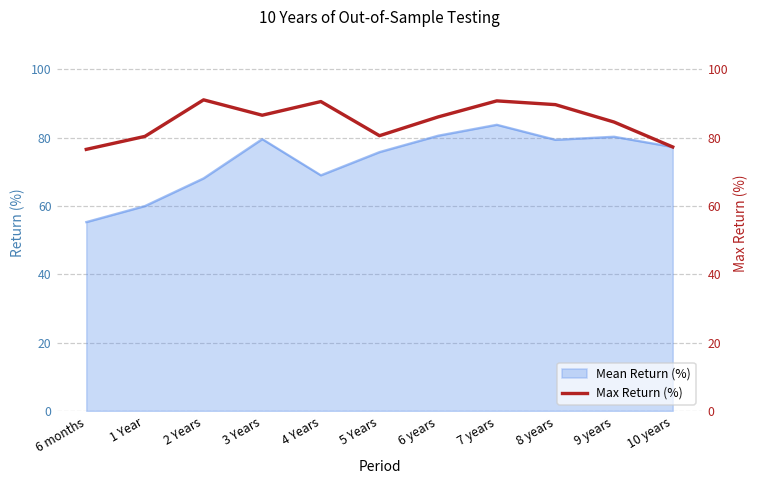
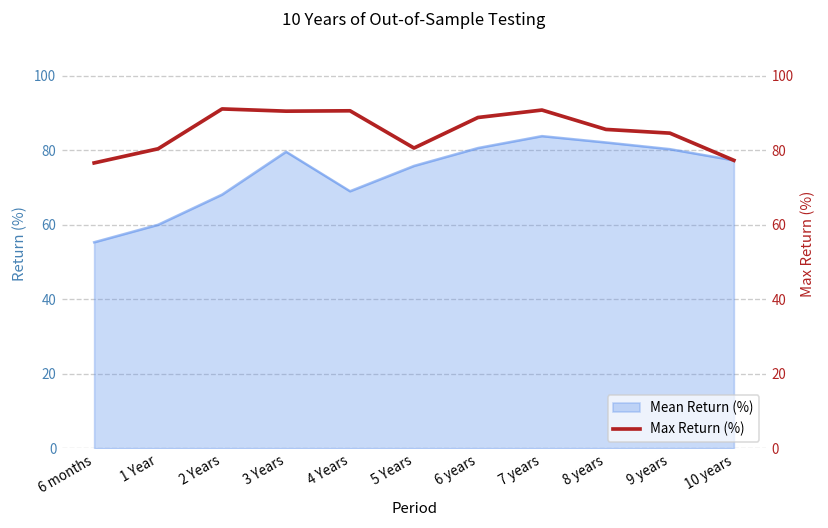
  {
    "Mean Return (%)": {
      "6 months": 55,
      "1 Year": 60,
      "2 Years": 68,
      "3 Years": 80,
      "4 Years": 69,
      "5 Years": 76,
      "6 years": 81,
      "7 years": 84,
-     "8 years": 79,
+     "8 years": 82,
      "9 years": 80,
      "10 years": 77
    },
    "Max Return (%)": {
      "6 months": 77,
      "1 Year": 80,
      "2 Years": 91,
-     "3 Years": 87,
+     "3 Years": 91,
      "4 Years": 91,
      "5 Years": 81,
-     "6 years": 86,
+     "6 years": 89,
      "7 years": 91,
-     "8 years": 90,
+     "8 years": 86,
      "9 years": 85,
      "10 years": 77
    }
  }
